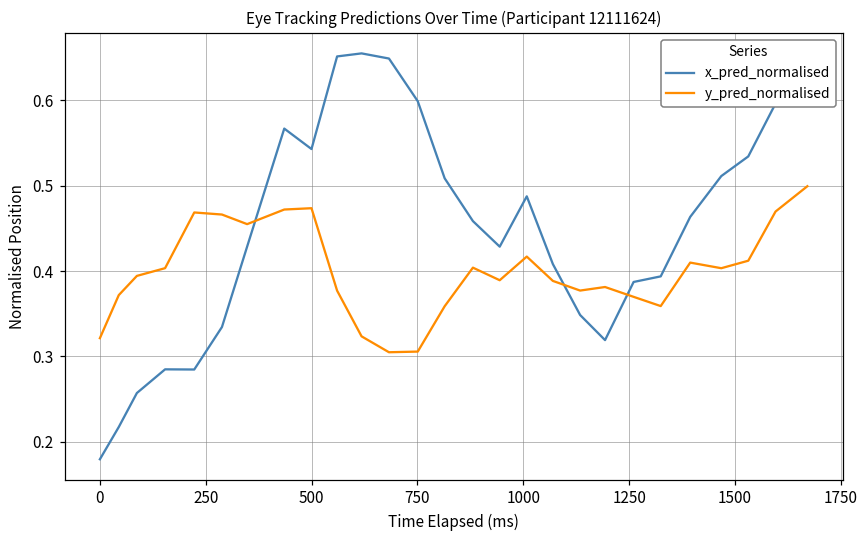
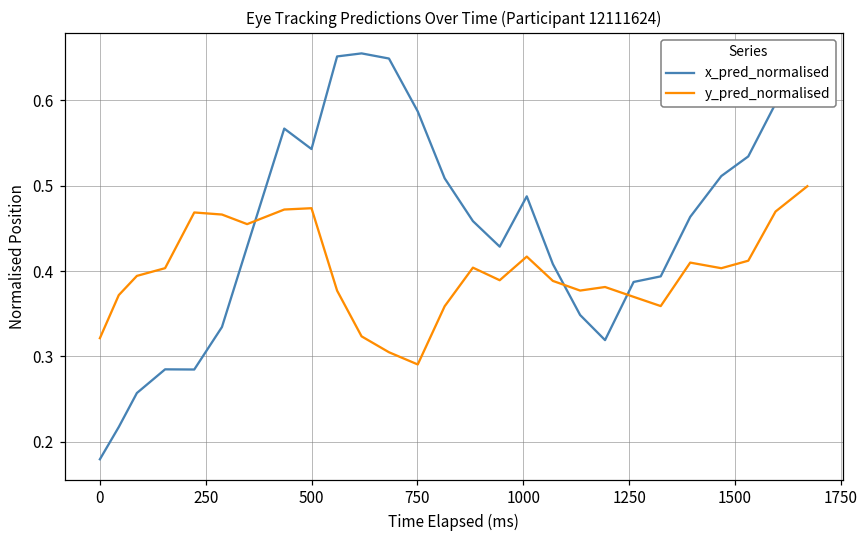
  {
    "x_pred_normalised": {
      "0": 0.18,
      "500": 0.54,
-     "750": 0.60
+     "750": 0.59
    },
    "y_pred_normalised": {
      "0": 0.32,
      "500": 0.47,
-     "750": 0.31
+     "750": 0.29
    }
  }
